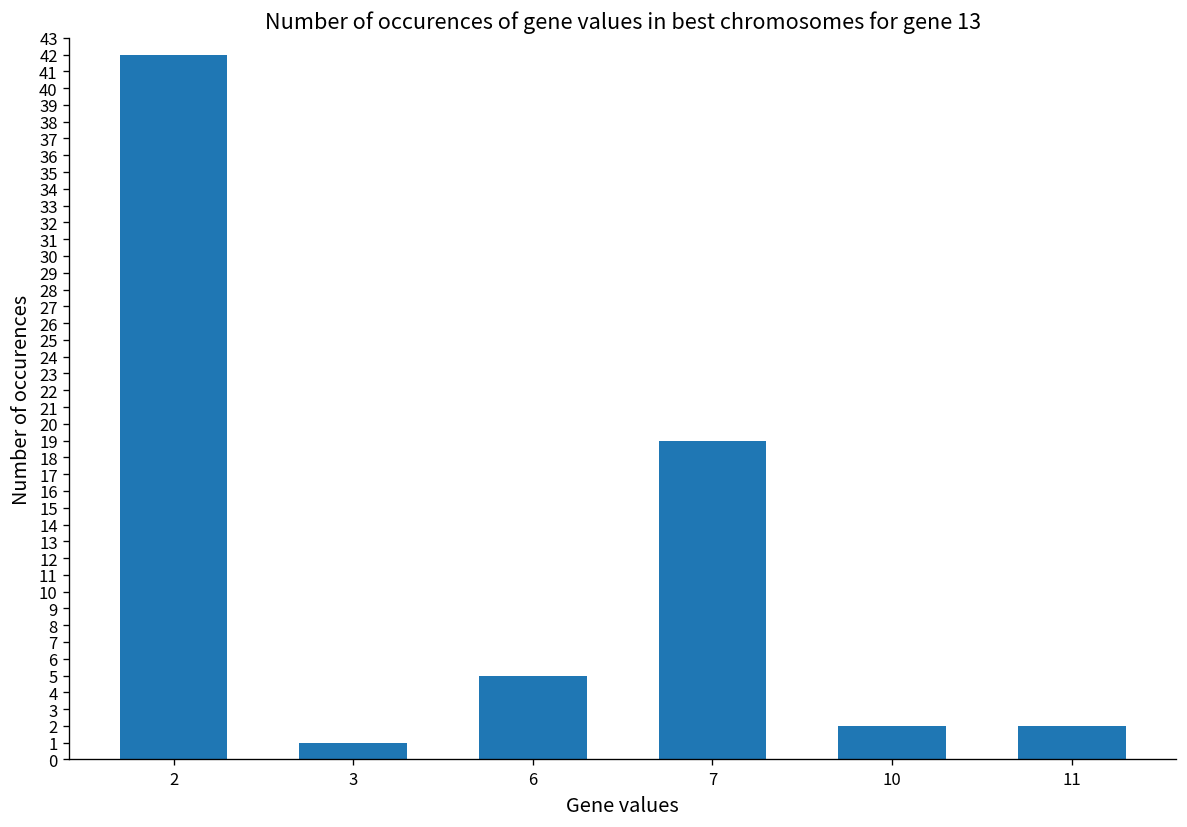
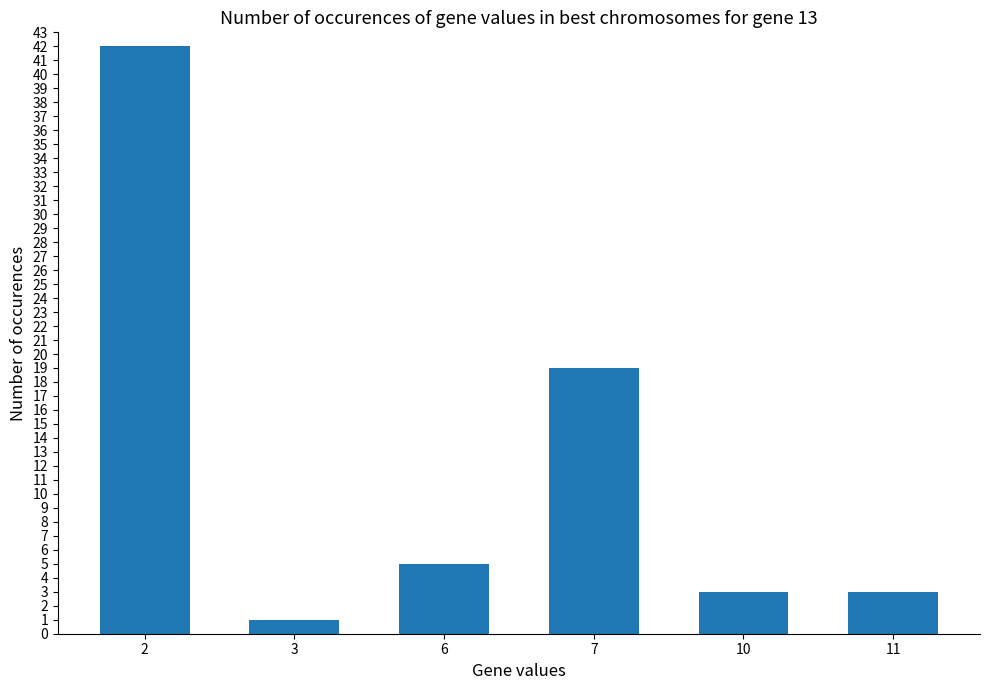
  {
    "2": 42,
    "3": 1,
    "6": 5,
    "7": 19,
-   "10": 2,
-   "11": 2
+   "10": 3,
+   "11": 3
  }
